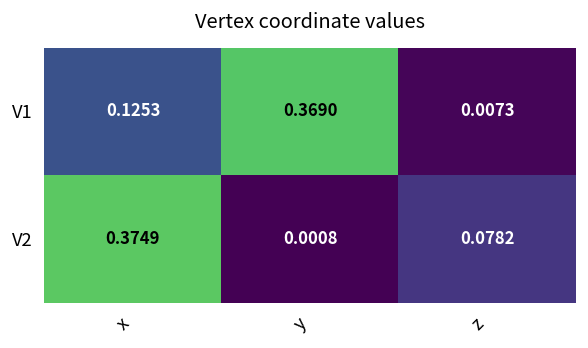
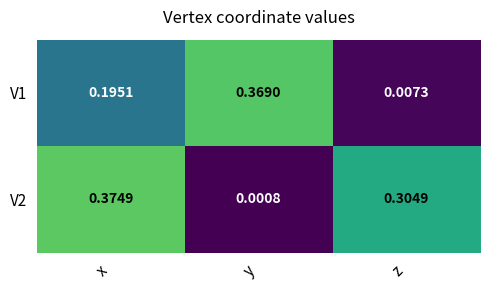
  {
    "V1": {
-     "x": 0.1253,
+     "x": 0.1951,
      "y": 0.3690,
      "z": 0.0073
    },
    "V2": {
      "x": 0.3749,
      "y": 0.0008,
-     "z": 0.0782
+     "z": 0.3049
    }
  }
